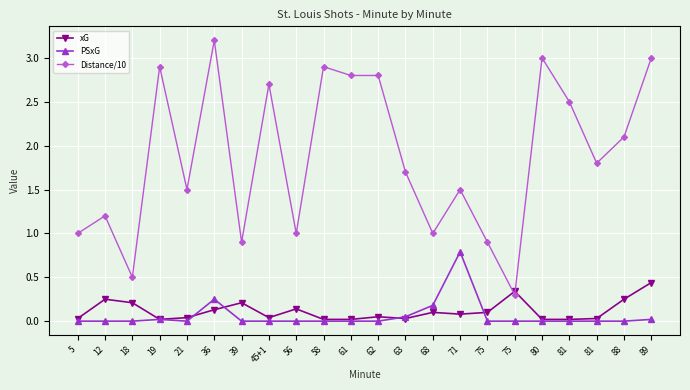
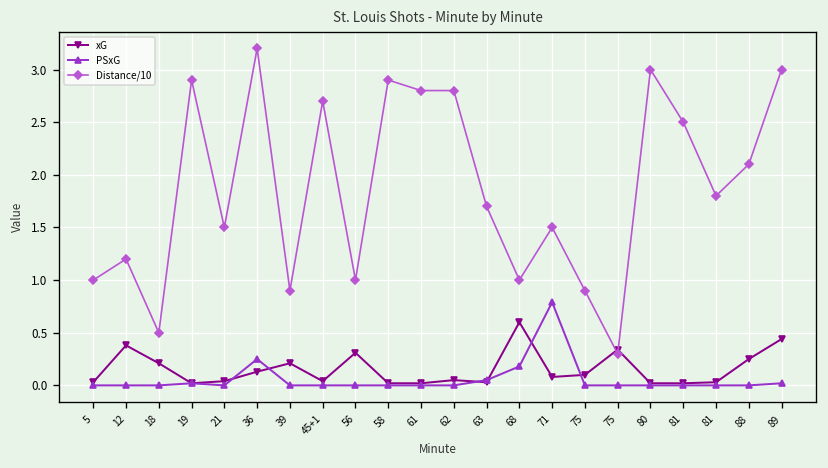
  {
    "xG": {
      "5": 0.0,
-     "12": 0.3,
+     "12": 0.4,
      "18": 0.2,
      "21": 0.0,
      "36": 0.1,
      "39": 0.2,
      "45+1": 0.0,
-     "56": 0.1,
+     "56": 0.3,
      "62": 0.1,
-     "68": 0.1,
+     "68": 0.6,
      "71": 0.1,
      "88": 0.3,
      "89": 0.4
    }
  }
